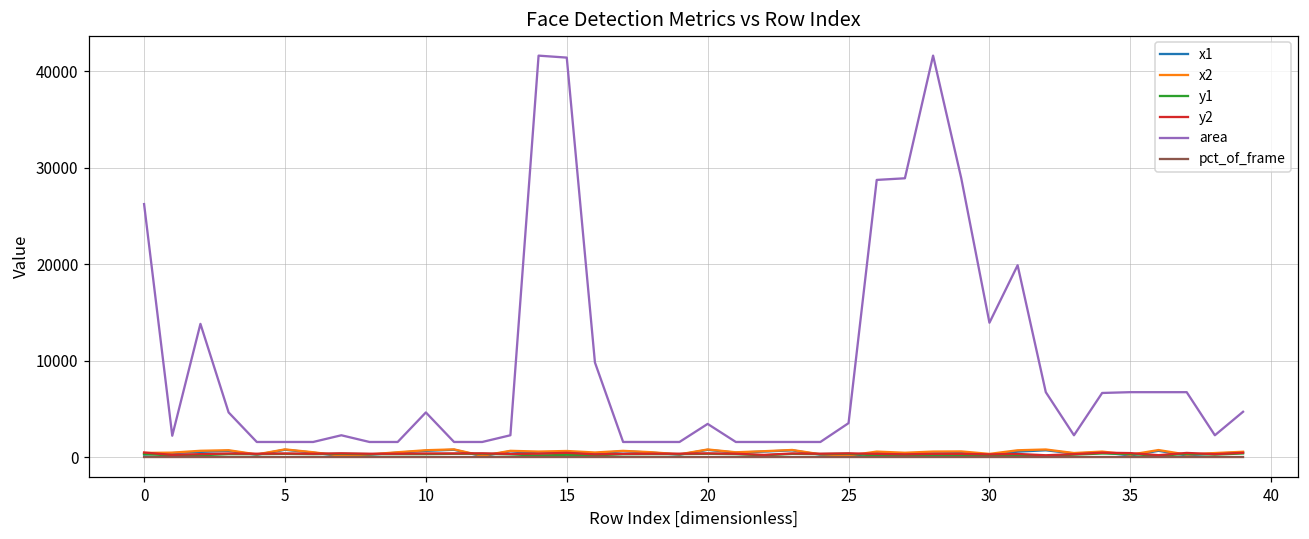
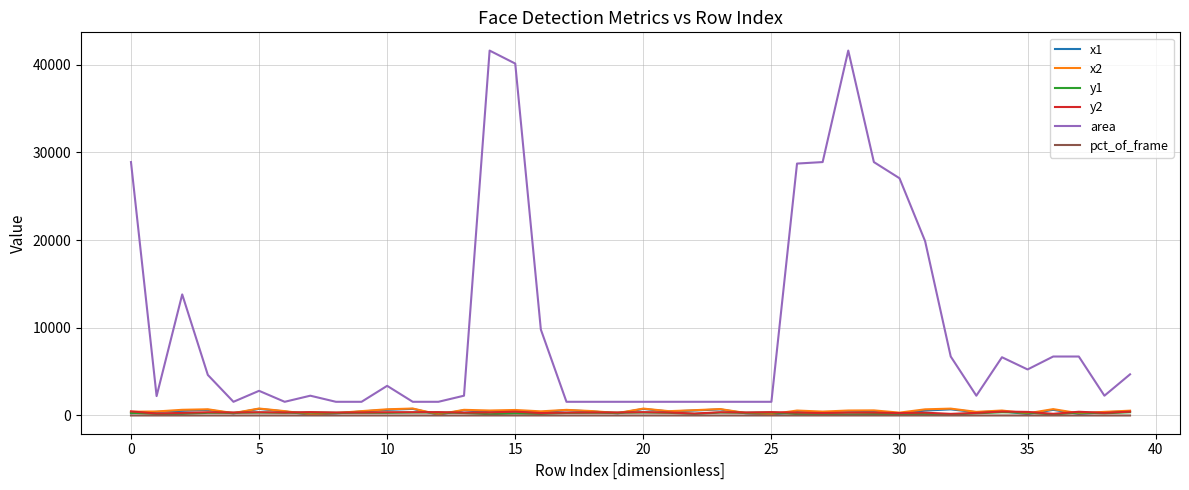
  {
    "area": {
-     "0": 26000,
-     "5": 2000,
-     "10": 5000,
-     "15": 41000,
-     "20": 3000,
-     "25": 4000,
-     "30": 14000,
-     "35": 7000
+     "0": 29000,
+     "5": 3000,
+     "10": 3000,
+     "15": 40000,
+     "20": 2000,
+     "25": 2000,
+     "30": 27000,
+     "35": 5000
    },
    "pct_of_frame": {
      "5": 0,
      "10": 0,
      "20": 0
    }
  }
